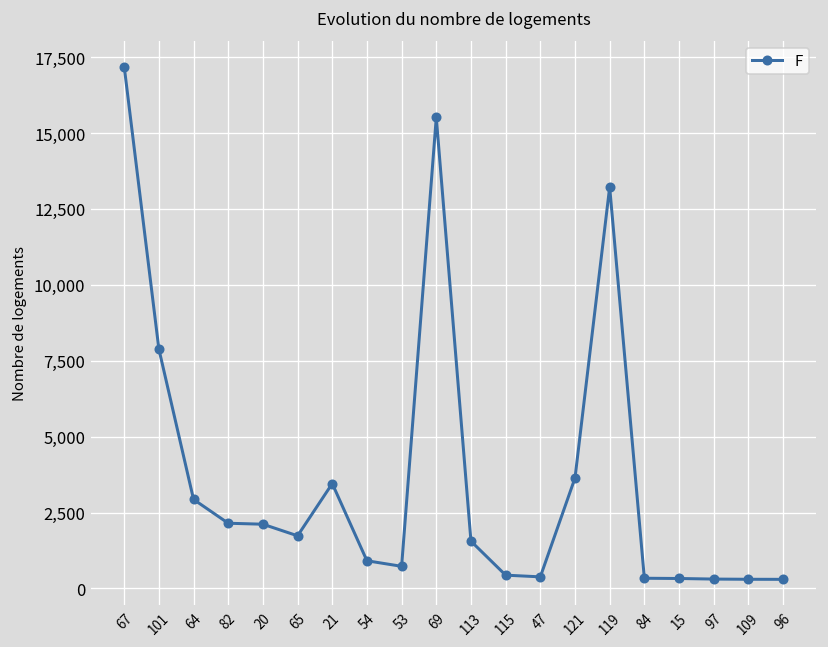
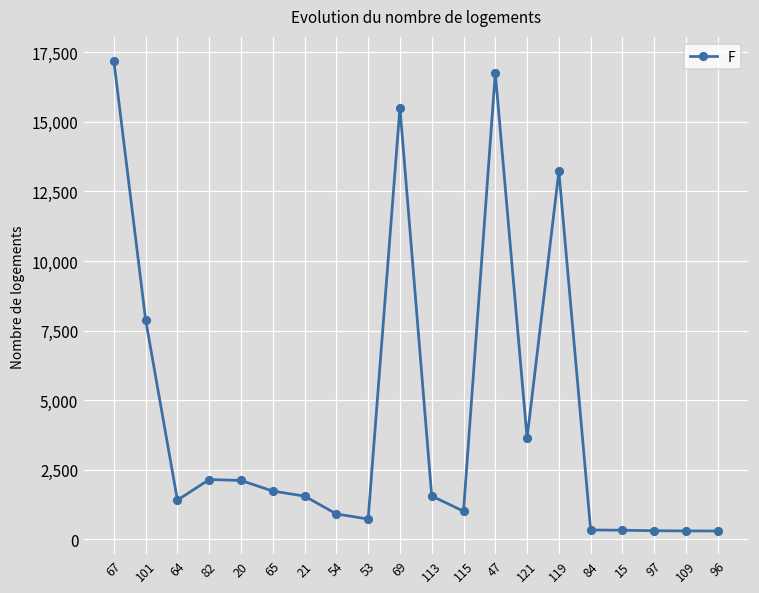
  {
    "67": "17,200",
    "101": "7,900",
-   "64": "2,900",
+   "64": "1,400",
    "82": "2,100",
    "20": "2,100",
    "65": "1,700",
-   "21": "3,500",
+   "21": "1,600",
    "54": "900",
    "53": "700",
    "69": "15,500",
    "113": "1,600",
-   "115": "400",
-   "47": "400",
+   "115": "1,000",
+   "47": "16,800",
    "121": "3,600",
    "119": "13,200",
    "84": "300",
    "15": "300",
    "97": "300",
    "109": "300",
    "96": "300"
  }
